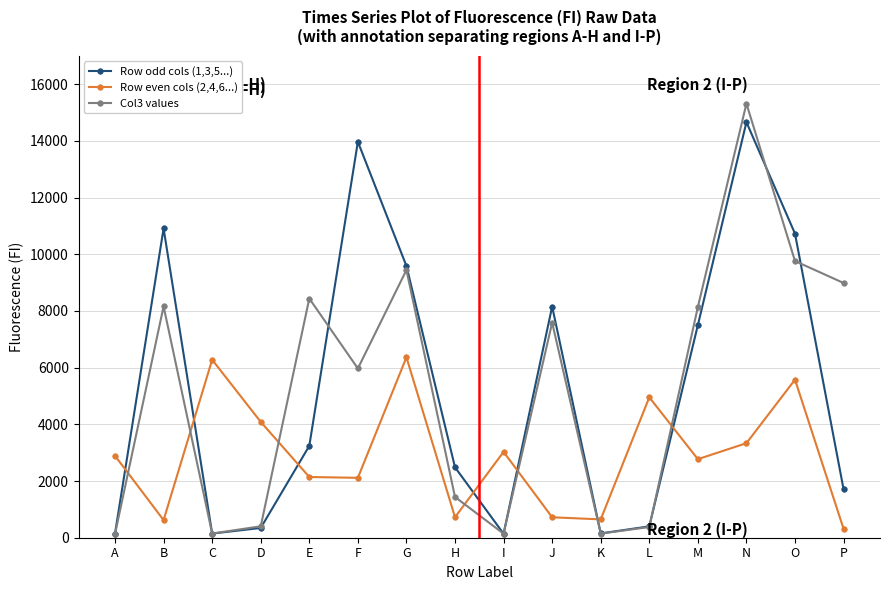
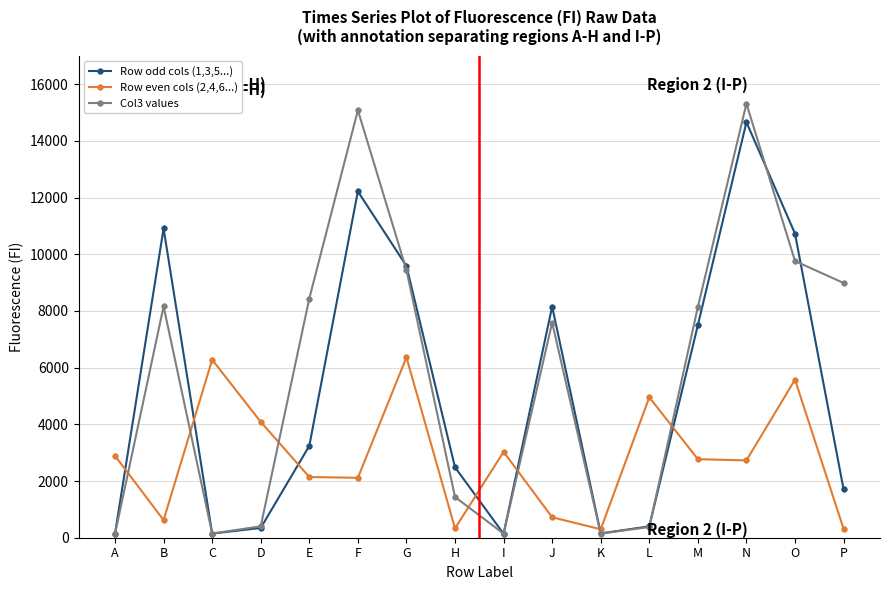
  {
    "Row odd cols (1,3,5...)": {
      "B": 10900,
      "E": 3200,
-     "F": 14000,
+     "F": 12200,
      "G": 9600,
      "H": 2500,
      "J": 8200,
      "M": 7500,
      "N": 14700,
      "O": 10700,
      "P": 1700
    },
    "Row even cols (2,4,6...)": {
      "A": 2900,
      "B": 600,
      "C": 6300,
      "D": 4100,
      "E": 2100,
      "F": 2100,
      "G": 6400,
-     "H": 700,
+     "H": 300,
      "I": 3000,
      "J": 700,
-     "K": 600,
+     "K": 300,
      "L": 5000,
      "M": 2800,
-     "N": 3300,
+     "N": 2700,
      "O": 5600,
      "P": 300
    },
    "Col3 values": {
      "B": 8200,
      "E": 8400,
-     "F": 6000,
+     "F": 15100,
      "G": 9400,
      "H": 1400,
      "J": 7600,
      "M": 8100,
      "O": 9800,
      "P": 9000
    }
  }
